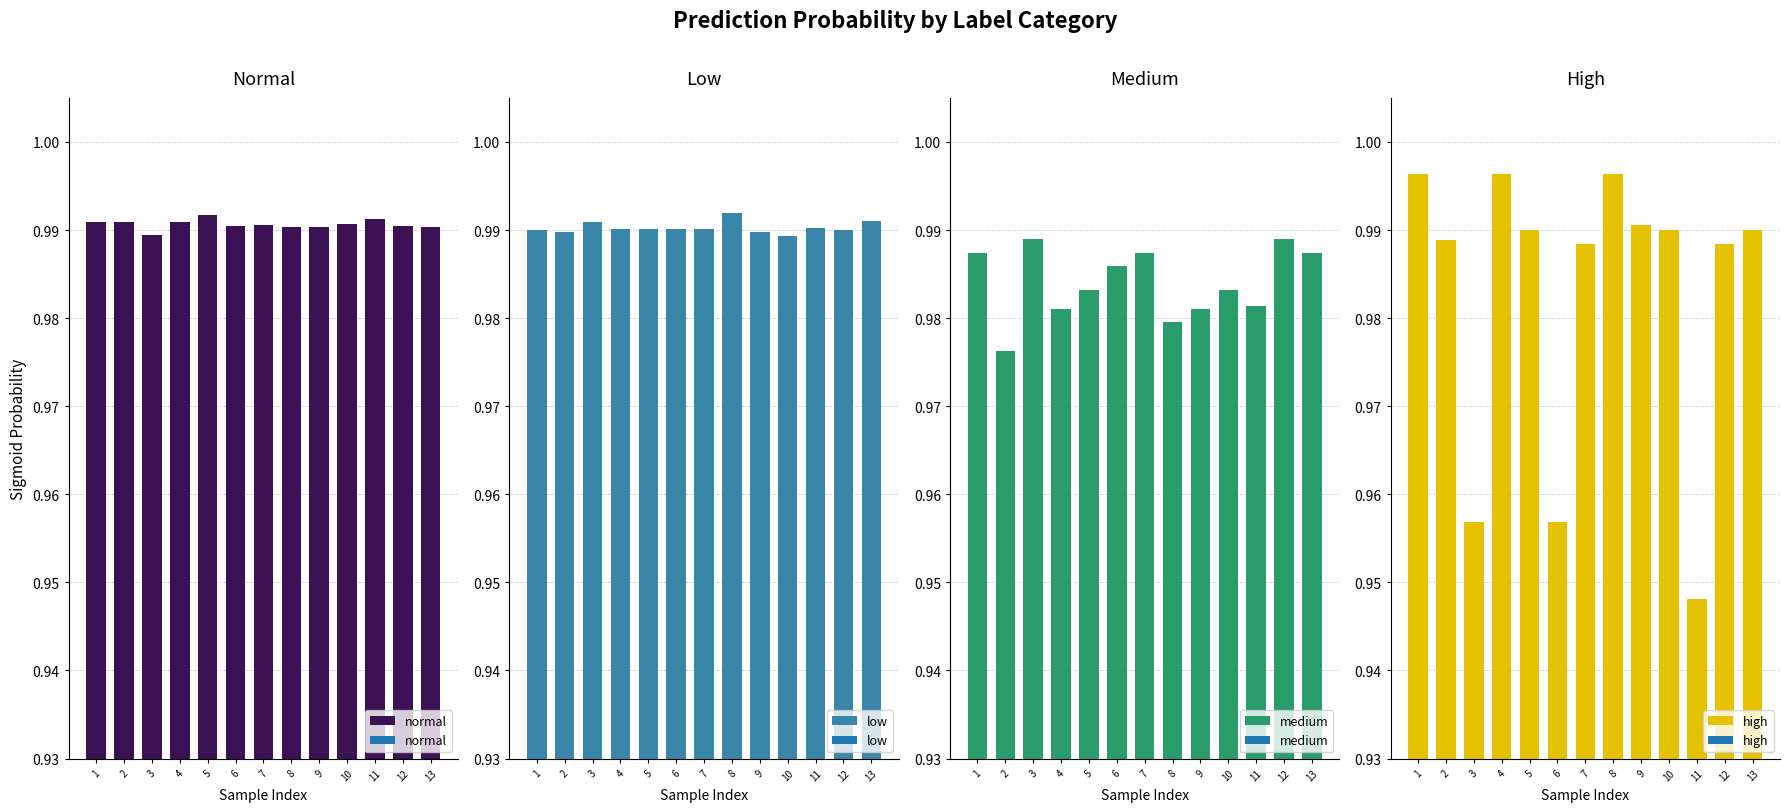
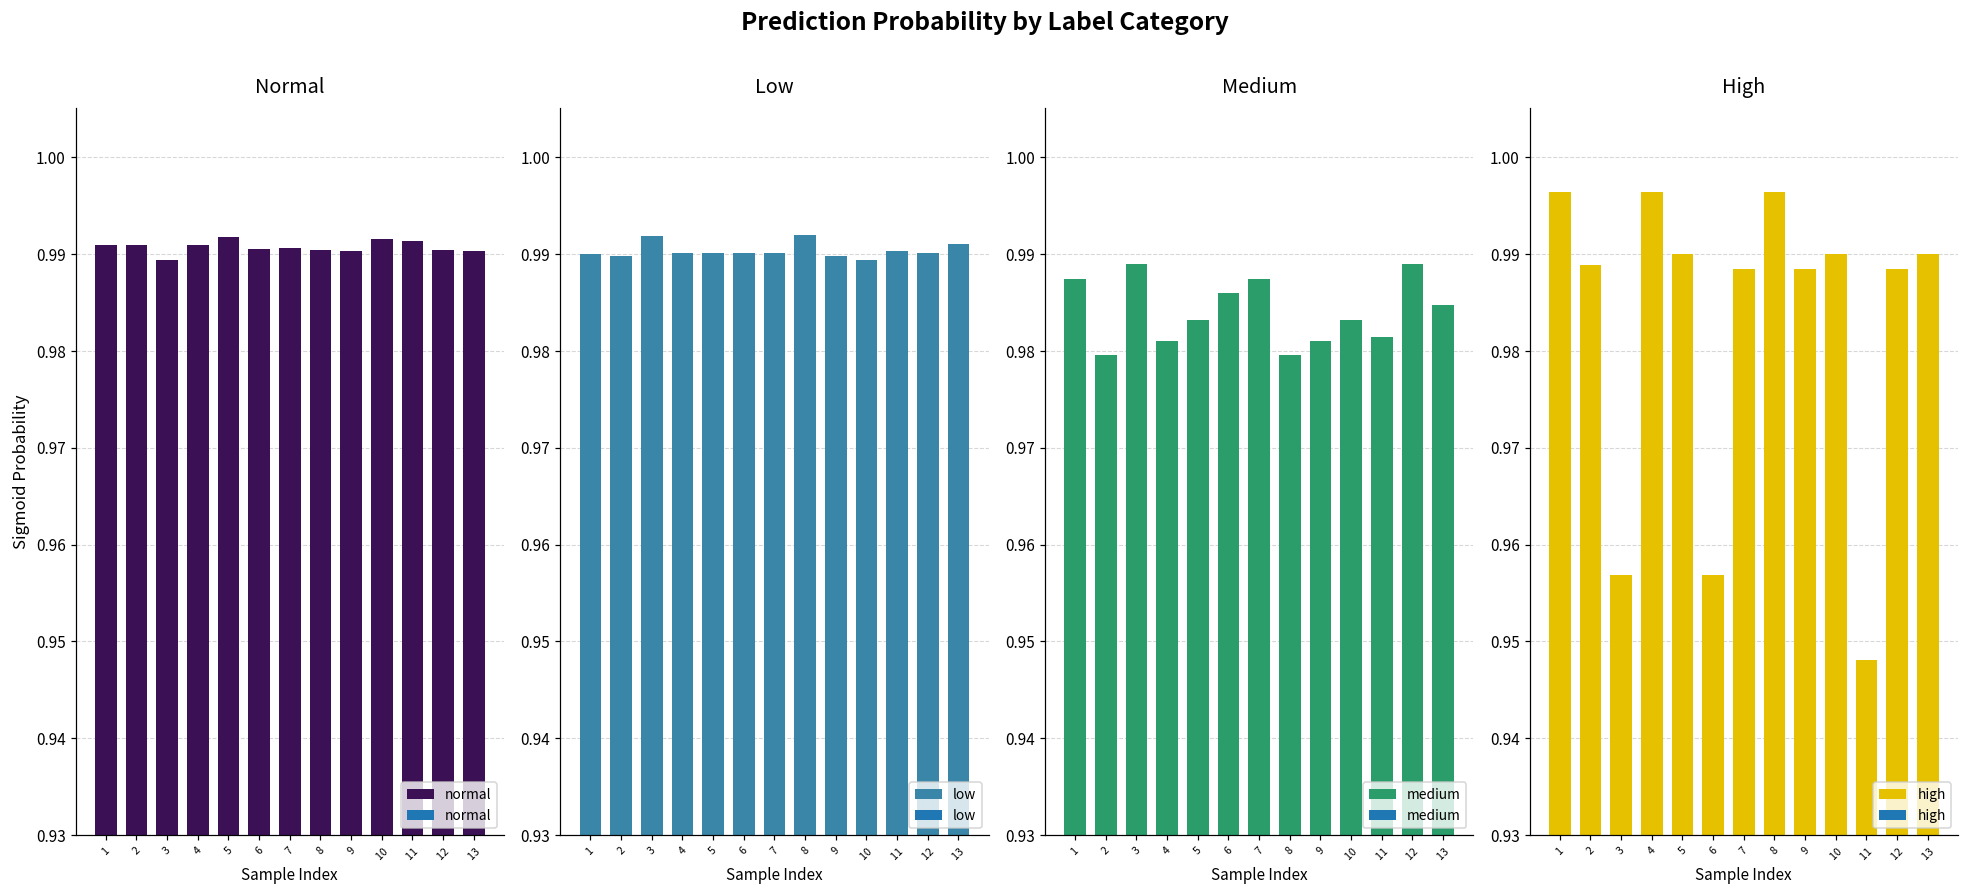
  {
    "Normal": {
      "1": 0.991,
      "2": 0.991,
      "3": 0.989,
      "4": 0.991,
      "5": 0.992,
      "6": 0.990,
      "7": 0.991,
      "8": 0.990,
      "9": 0.990,
-     "10": 0.991,
+     "10": 0.992,
      "11": 0.991,
      "12": 0.990,
      "13": 0.990
    },
    "Low": {
      "1": 0.990,
      "2": 0.990,
-     "3": 0.991,
+     "3": 0.992,
      "4": 0.990,
      "5": 0.990,
      "6": 0.990,
      "7": 0.990,
      "8": 0.992,
      "9": 0.990,
      "10": 0.989,
      "11": 0.990,
      "12": 0.990,
      "13": 0.991
    },
    "Medium": {
      "1": 0.987,
-     "2": 0.976,
+     "2": 0.980,
      "3": 0.989,
      "4": 0.981,
      "5": 0.983,
      "6": 0.986,
      "7": 0.987,
      "8": 0.980,
      "9": 0.981,
      "10": 0.983,
      "11": 0.981,
      "12": 0.989,
-     "13": 0.987
+     "13": 0.985
    },
    "High": {
      "1": 0.996,
      "2": 0.989,
      "3": 0.957,
      "4": 0.996,
      "5": 0.990,
      "6": 0.957,
      "7": 0.988,
      "8": 0.996,
-     "9": 0.991,
+     "9": 0.988,
      "10": 0.990,
      "11": 0.948,
      "12": 0.988,
      "13": 0.990
    }
  }
